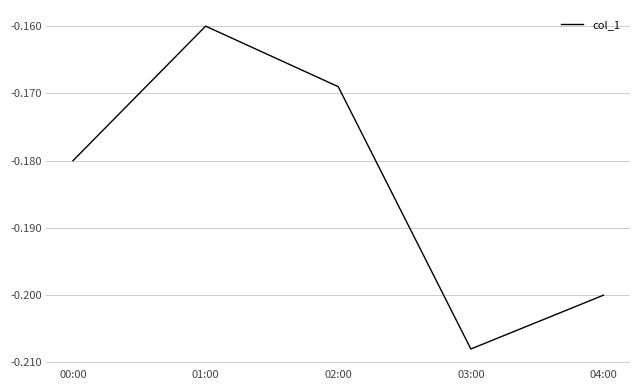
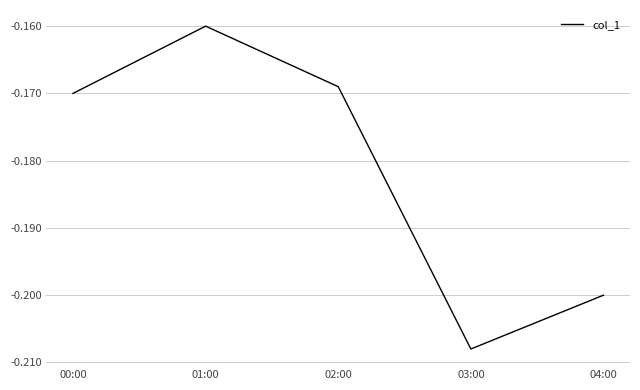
  {
-   "00:00": -0.18,
+   "00:00": -0.17,
    "01:00": -0.16,
    "02:00": -0.169,
    "03:00": -0.208,
    "04:00": -0.20
  }
